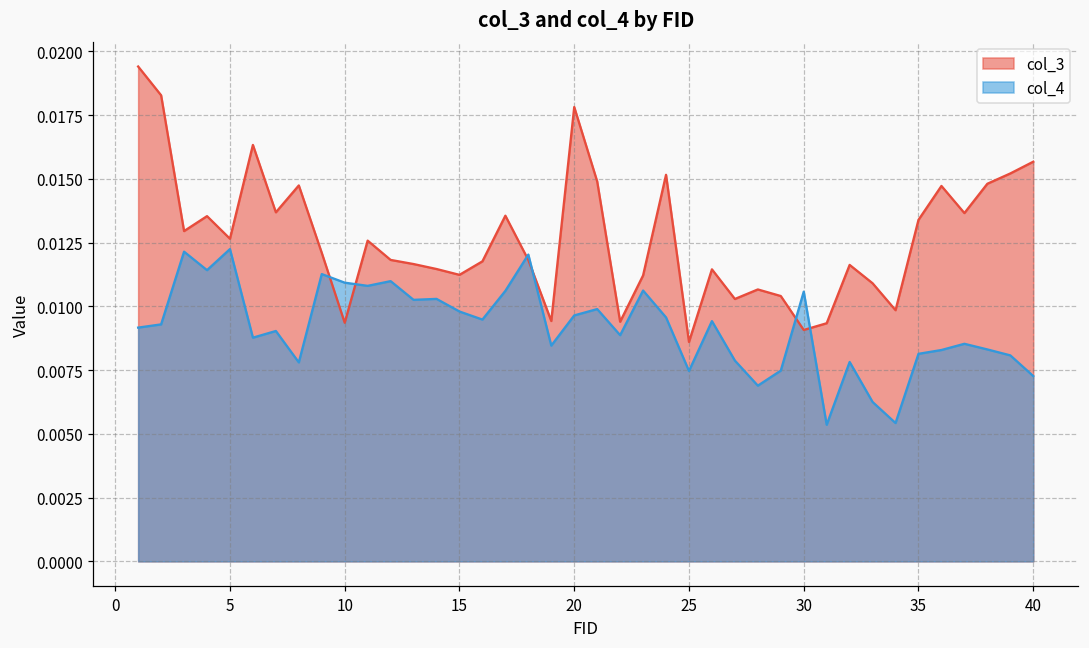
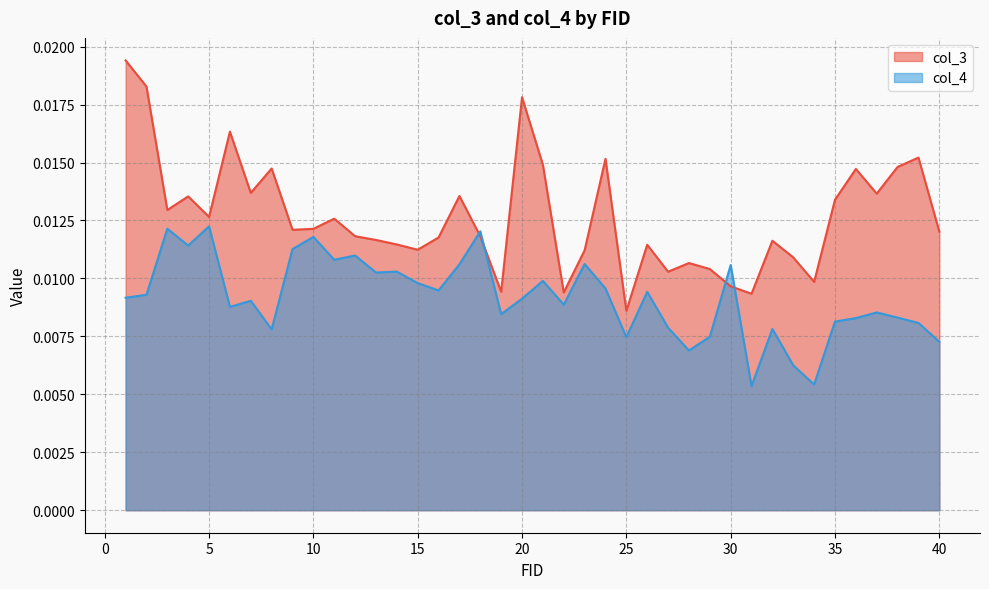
  {
    "col_3": {
      "5": 0.0127,
-     "10": 0.0094,
+     "10": 0.0121,
      "15": 0.0112,
      "20": 0.0178,
      "25": 0.0086,
-     "30": 0.0091,
+     "30": 0.0097,
      "35": 0.0134,
-     "40": 0.0157
+     "40": 0.0120
    },
    "col_4": {
      "5": 0.0122,
-     "10": 0.0109,
+     "10": 0.0118,
      "15": 0.0098,
-     "20": 0.0096,
+     "20": 0.0091,
      "25": 0.0075,
      "30": 0.0106,
      "35": 0.0081,
      "40": 0.0073
    }
  }
